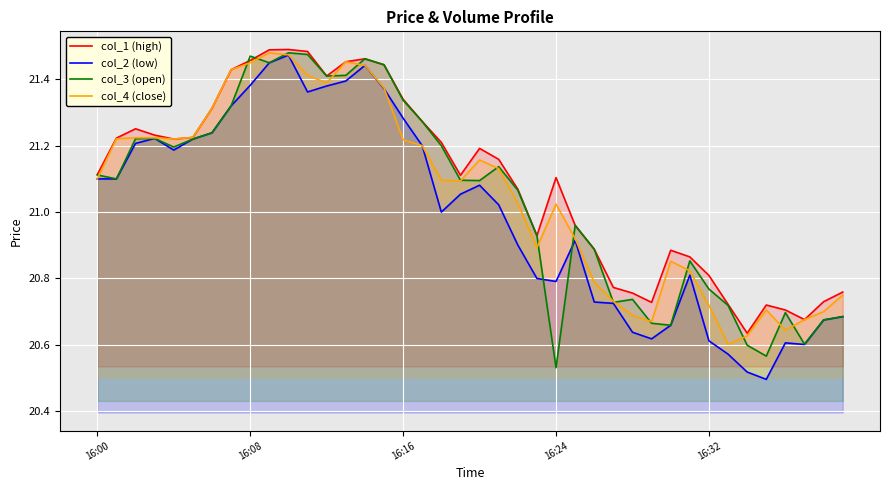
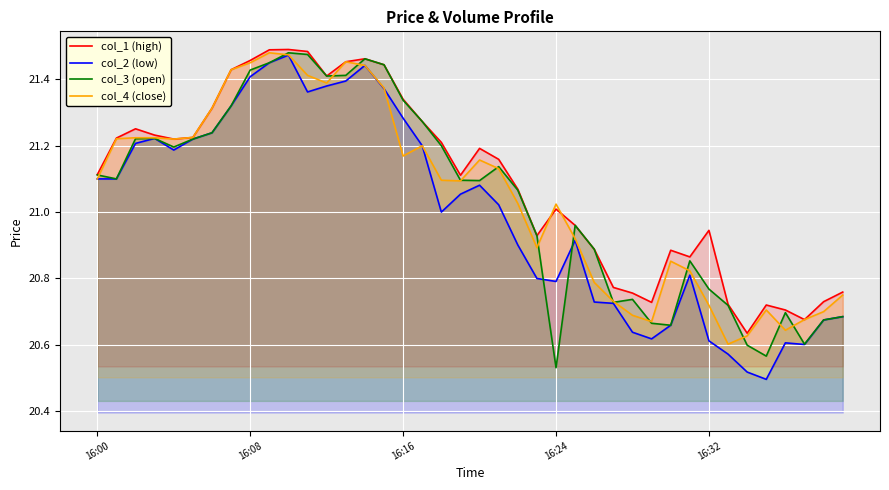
  {
    "col_1 (high)": {
-     "16:24": 21.10,
-     "16:32": 20.81
+     "16:24": 21.01,
+     "16:32": 20.95
    },
    "col_2 (low)": {
-     "16:08": 21.38,
+     "16:08": 21.41,
      "16:16": 21.28,
      "16:24": 20.79,
      "16:32": 20.61
    },
    "col_3 (open)": {
-     "16:08": 21.47,
+     "16:08": 21.43,
      "16:24": 20.53,
      "16:32": 20.77
    },
    "col_4 (close)": {
-     "16:16": 21.22,
+     "16:16": 21.17,
      "16:24": 21.02,
      "16:32": 20.72
    }
  }
